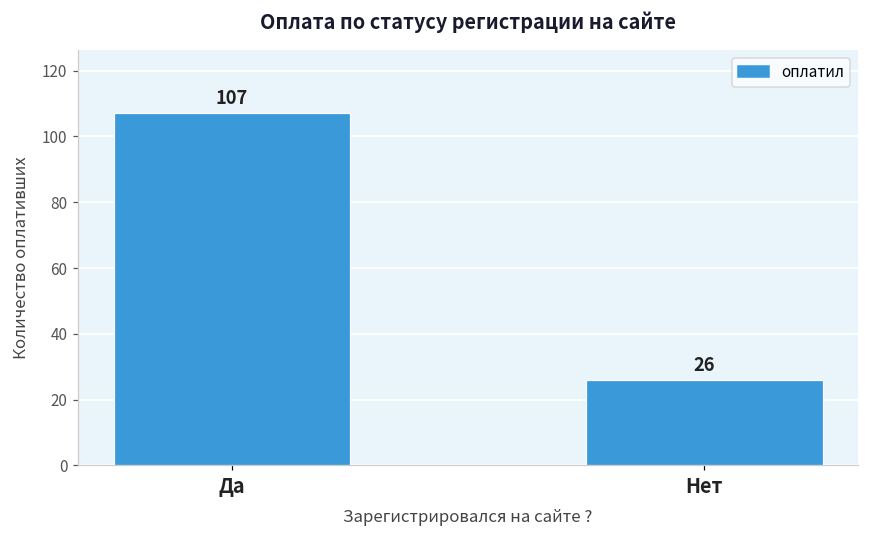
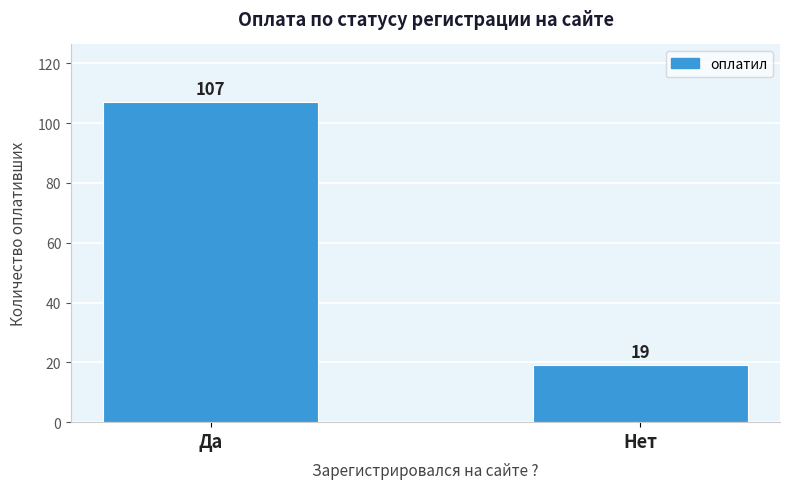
  {
    "Да": 107,
-   "Нет": 26
+   "Нет": 19
  }
